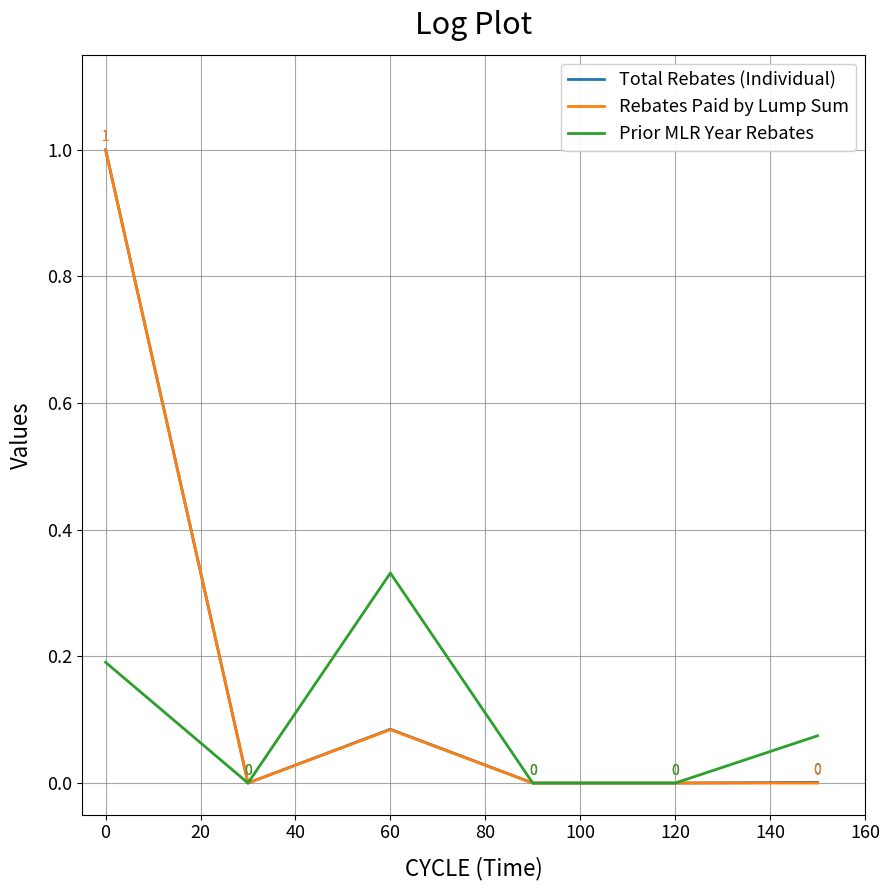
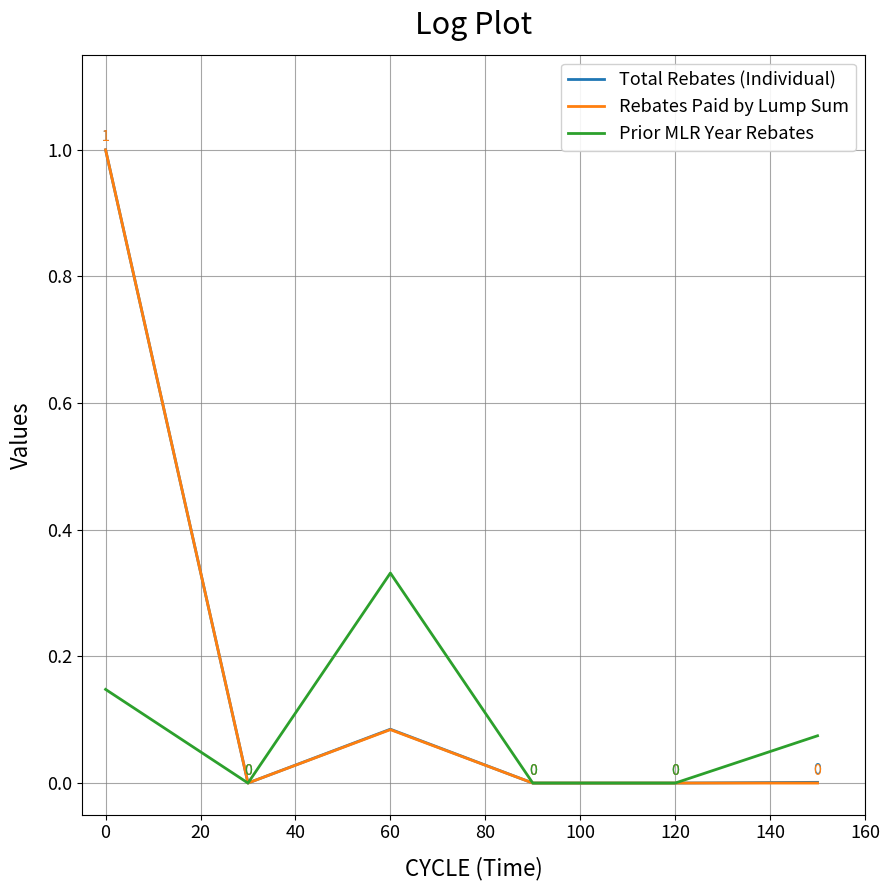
  {
    "Prior MLR Year Rebates": {
-     "0": 0.19,
+     "0": 0.15,
      "60": 0.33
    }
  }
